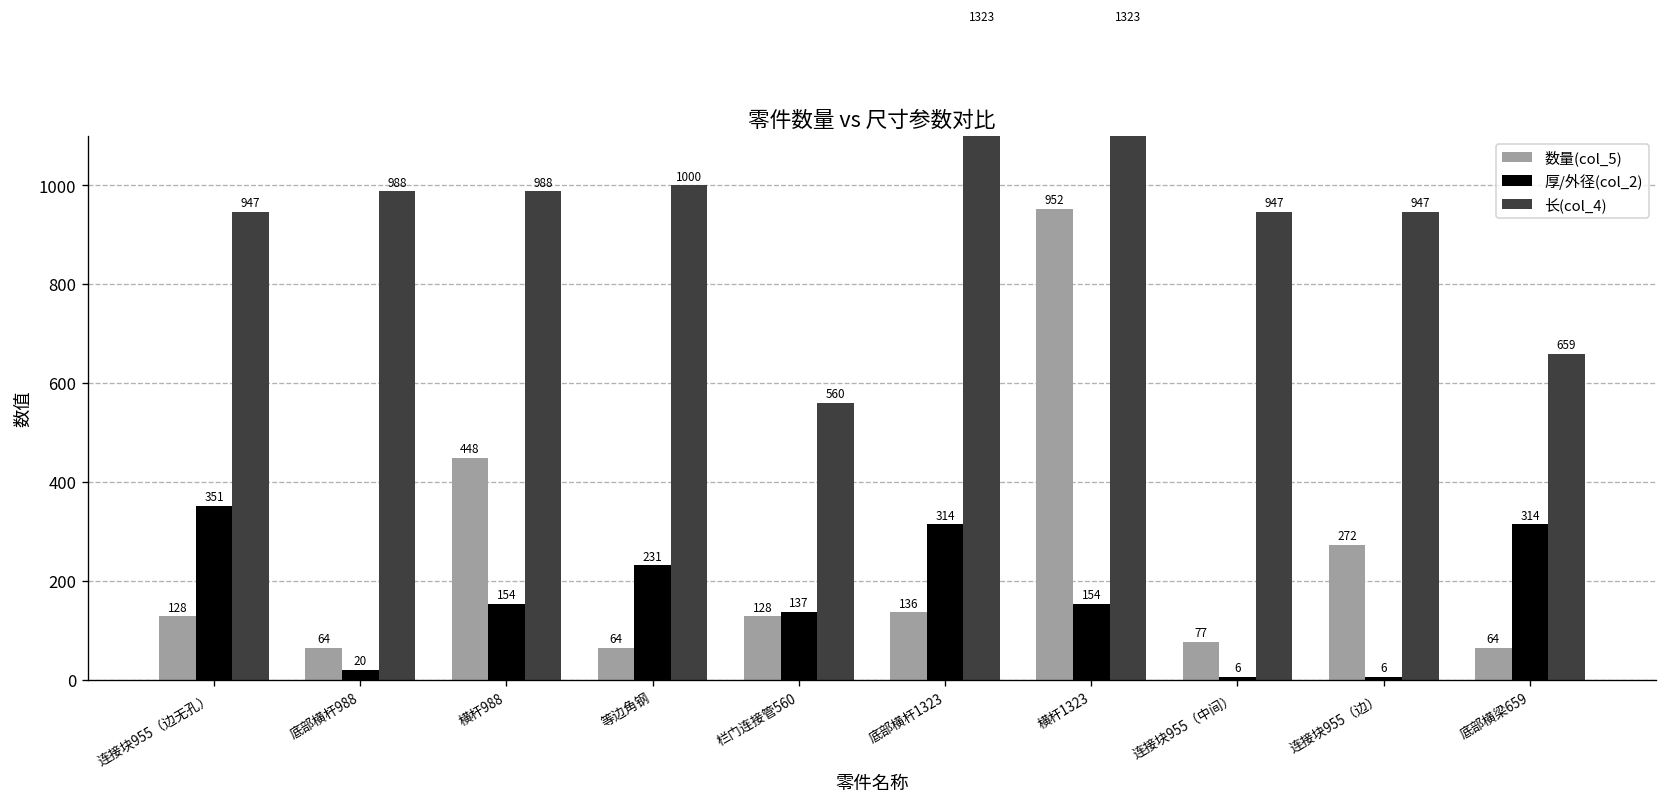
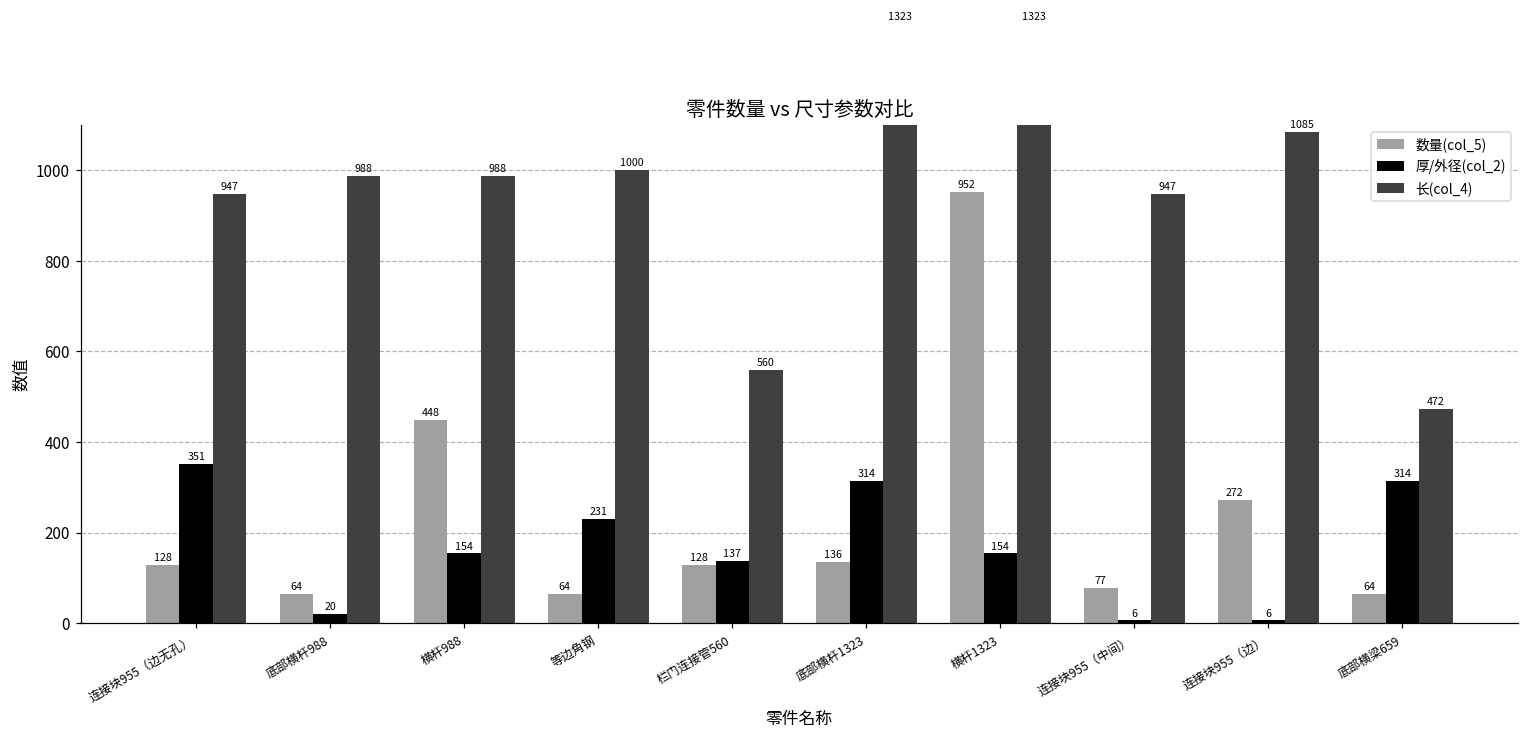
  {
    "数量(col_5)": {
      "连接块955（边无孔）": 128,
      "底部横杆988": 64,
      "横杆988": 448,
      "等边角钢": 64,
      "栏门连接管560": 128,
      "底部横杆1323": 136,
      "横杆1323": 952,
      "连接块955（中间）": 77,
      "连接块955（边）": 272,
      "底部横梁659": 64
    },
    "厚/外径(col_2)": {
      "连接块955（边无孔）": 351,
      "底部横杆988": 20,
      "横杆988": 154,
      "等边角钢": 231,
      "栏门连接管560": 137,
      "底部横杆1323": 314,
      "横杆1323": 154,
      "连接块955（中间）": 6,
      "连接块955（边）": 6,
      "底部横梁659": 314
    },
    "长(col_4)": {
      "连接块955（边无孔）": 947,
      "底部横杆988": 988,
      "横杆988": 988,
      "等边角钢": 1000,
      "栏门连接管560": 560,
      "连接块955（中间）": 947,
-     "连接块955（边）": 947,
-     "底部横梁659": 659
+     "连接块955（边）": 1085,
+     "底部横梁659": 472
    }
  }
